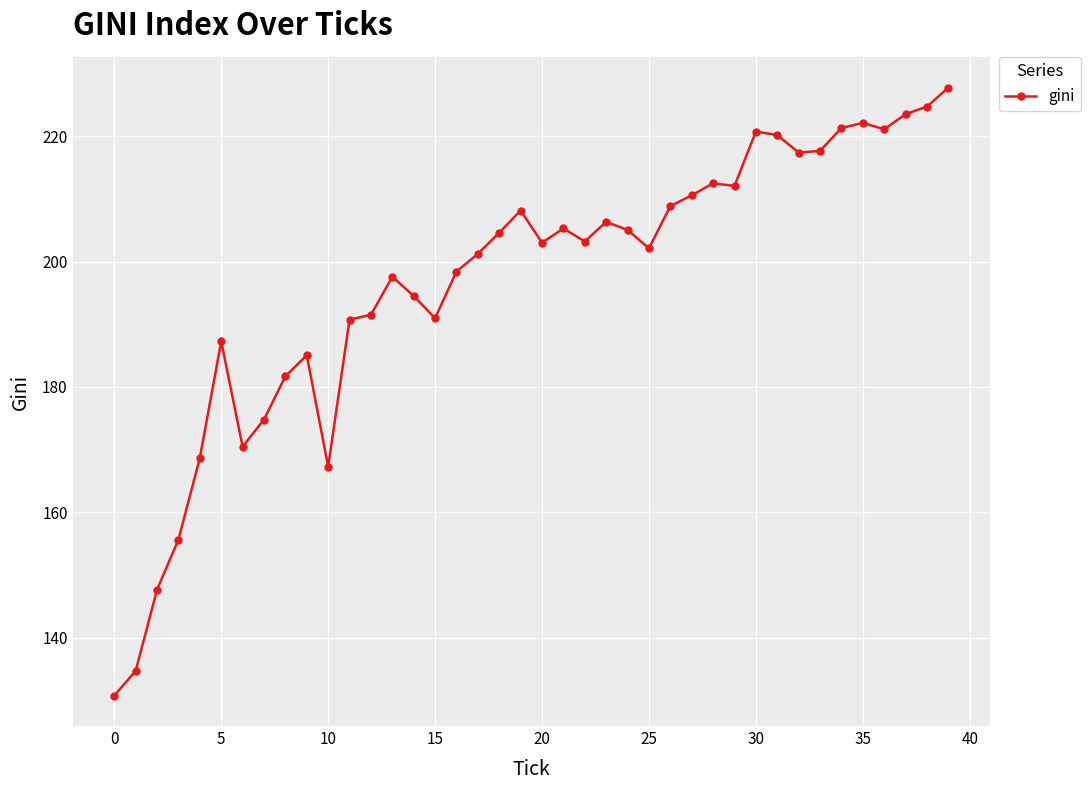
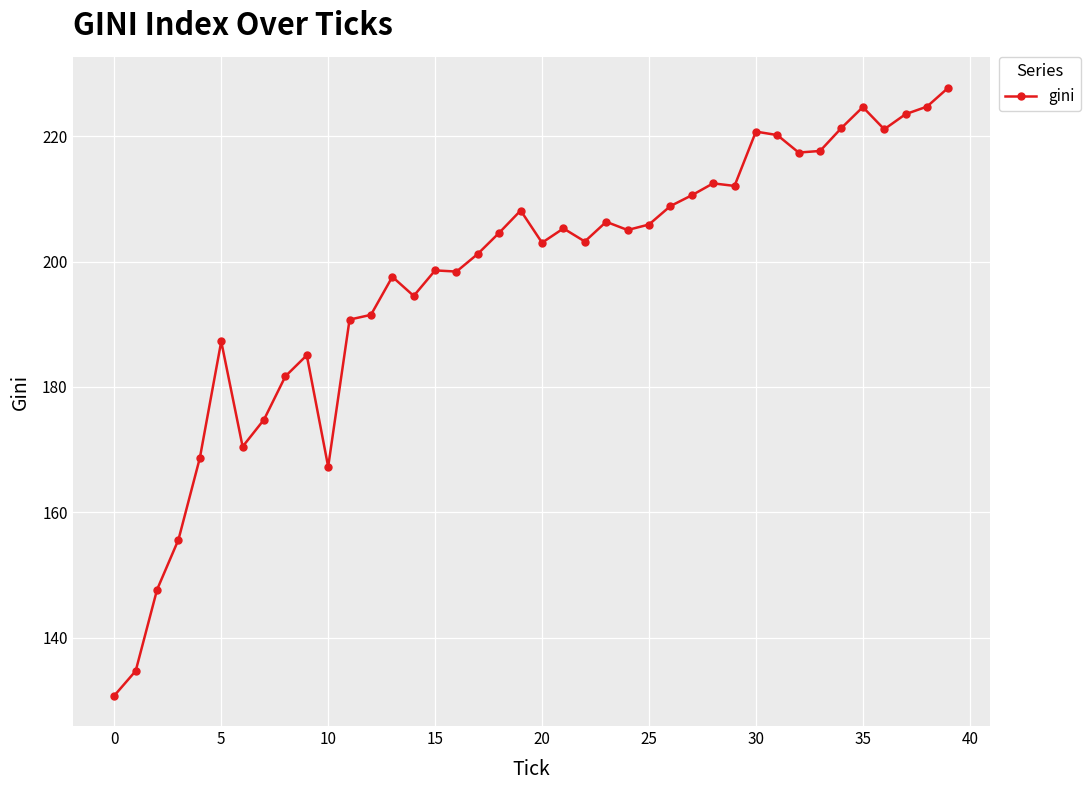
  {
    "0": 131,
    "5": 187,
    "10": 167,
-   "15": 191,
+   "15": 199,
    "20": 203,
-   "25": 202,
+   "25": 206,
    "30": 221,
-   "35": 222
+   "35": 225
  }
